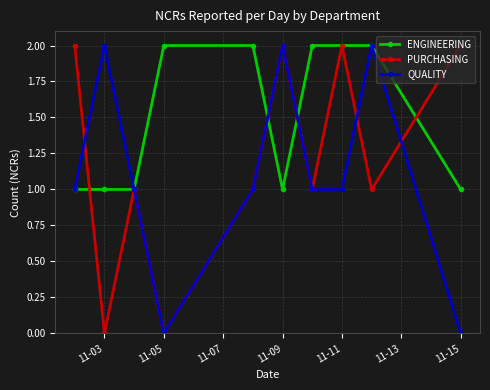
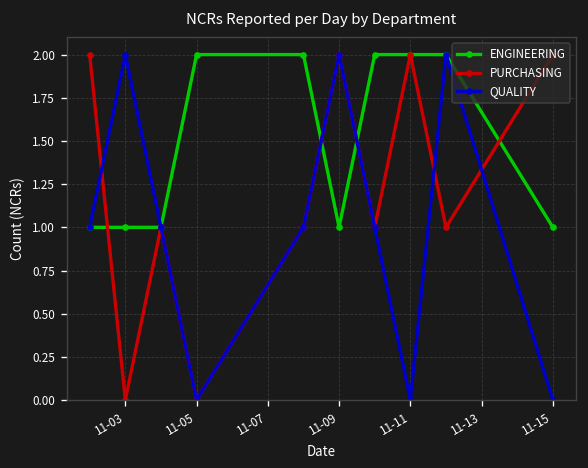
  {
    "ENGINEERING": {
      "11-03": 1,
      "11-05": 2,
      "11-09": 1,
      "11-15": 1
    },
    "PURCHASING": {
      "11-03": 0
    },
    "QUALITY": {
      "11-03": 2,
-     "11-11": 1,
+     "11-11": 0,
      "11-15": 0
    }
  }
